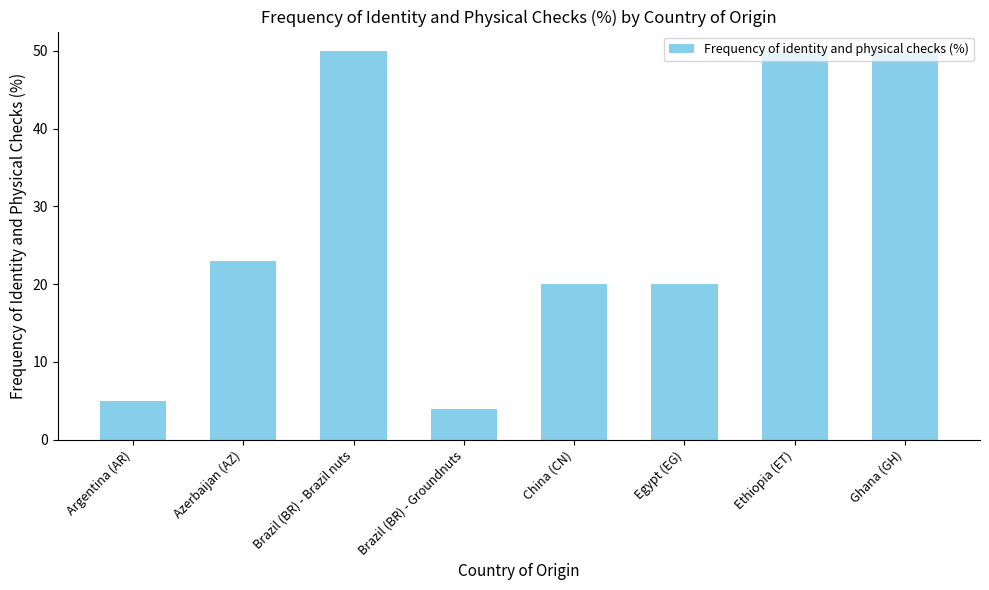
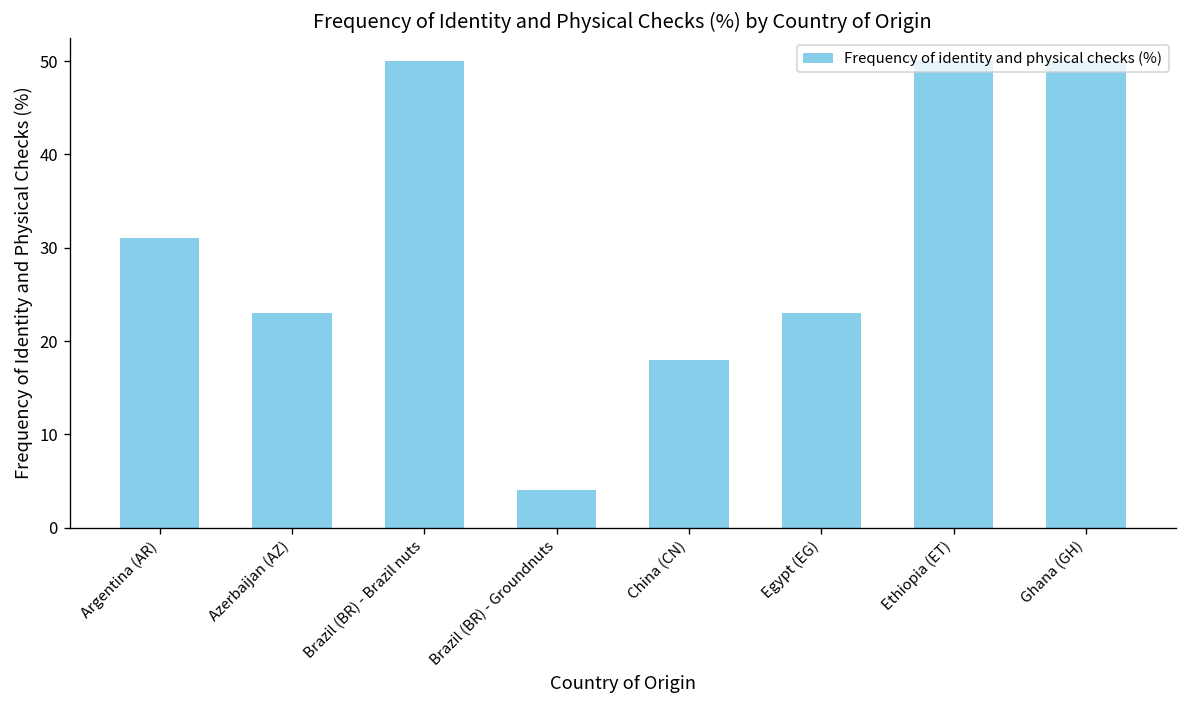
  {
-   "Argentina (AR)": 5,
+   "Argentina (AR)": 31,
    "Azerbaijan (AZ)": 23,
    "Brazil (BR) - Brazil nuts": 50,
    "Brazil (BR) - Groundnuts": 4,
-   "China (CN)": 20,
-   "Egypt (EG)": 20
+   "China (CN)": 18,
+   "Egypt (EG)": 23
  }
